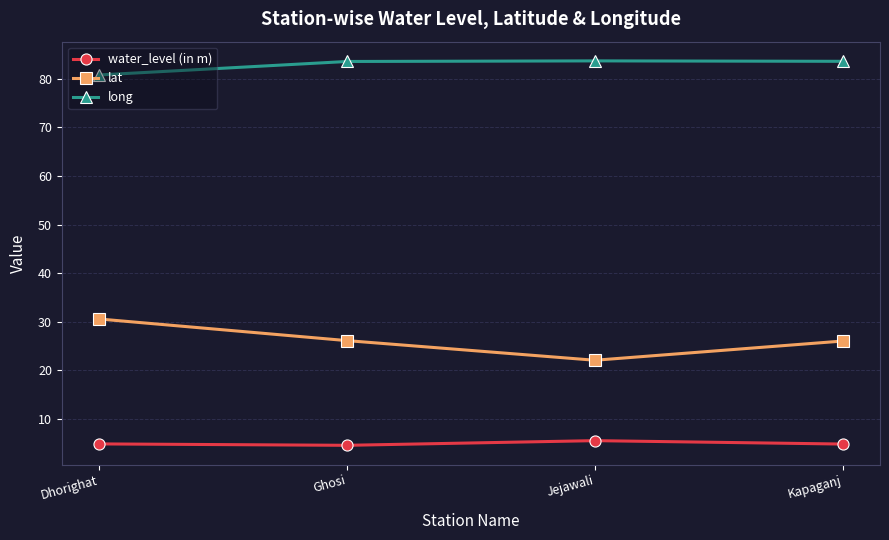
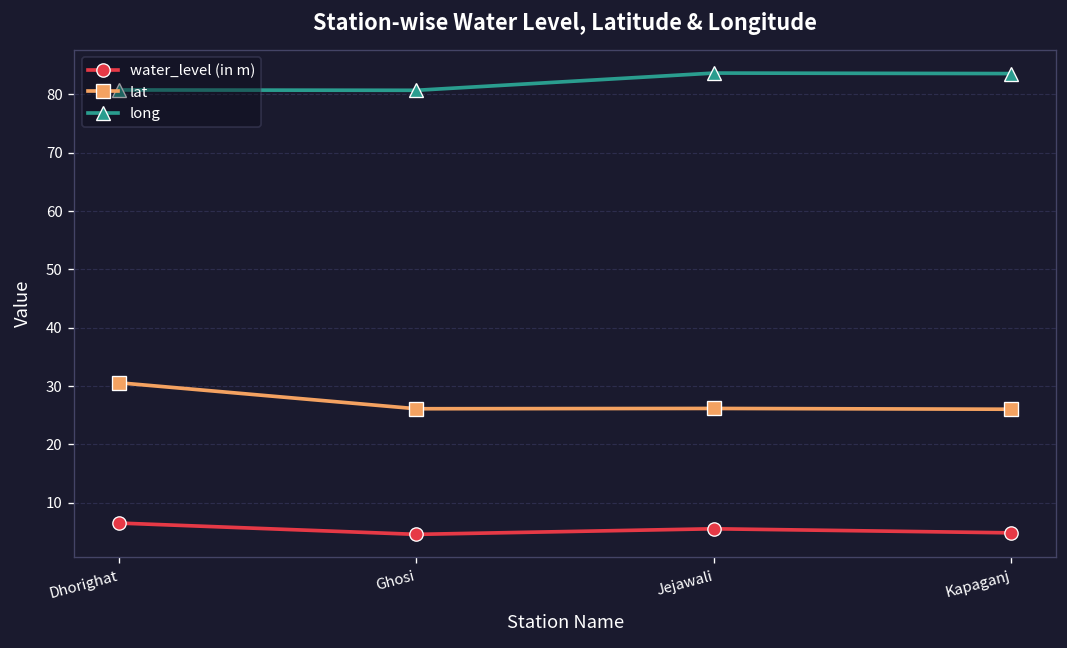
  {
    "water_level (in m)": {
-     "Dhorighat": 5,
+     "Dhorighat": 7,
      "Ghosi": 5,
      "Jejawali": 6,
      "Kapaganj": 5
    },
    "lat": {
      "Dhorighat": 31,
      "Ghosi": 26,
-     "Jejawali": 22,
+     "Jejawali": 26,
      "Kapaganj": 26
    },
    "long": {
-     "Ghosi": 84,
+     "Ghosi": 81,
      "Jejawali": 84,
      "Kapaganj": 84
    }
  }
